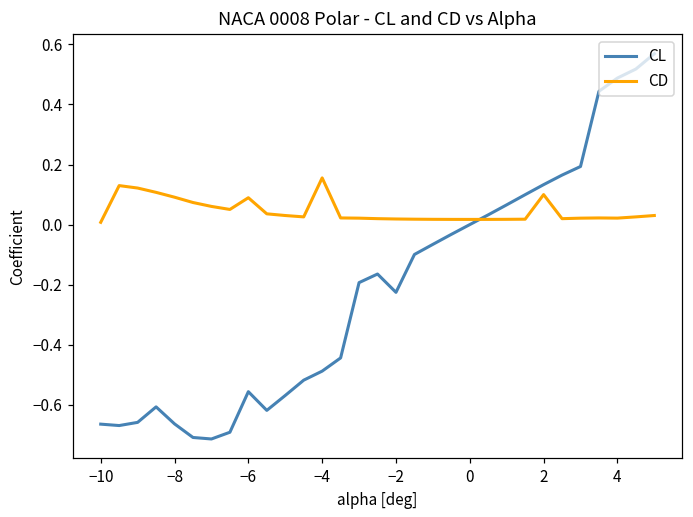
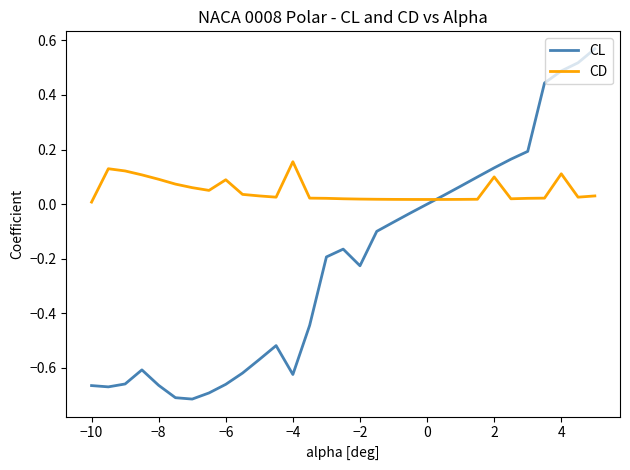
  {
    "CL": {
      "−10": -0.66,
      "−8": -0.66,
-     "−6": -0.56,
-     "−4": -0.49,
+     "−6": -0.66,
+     "−4": -0.62,
      "−2": -0.23,
      "0": 0.00,
      "2": 0.13
    },
    "CD": {
      "−10": 0.01,
      "−8": 0.09,
      "−6": 0.09,
      "−4": 0.16,
      "−2": 0.02,
      "0": 0.02,
      "2": 0.10,
-     "4": 0.02
+     "4": 0.11
    }
  }
